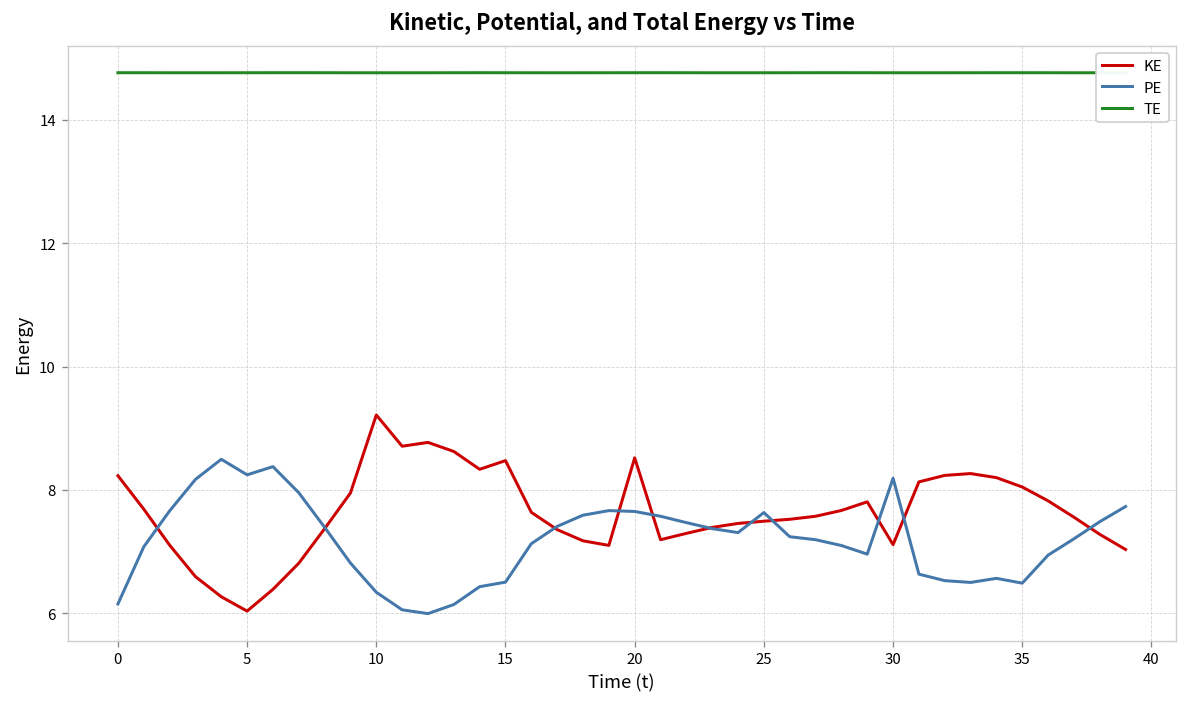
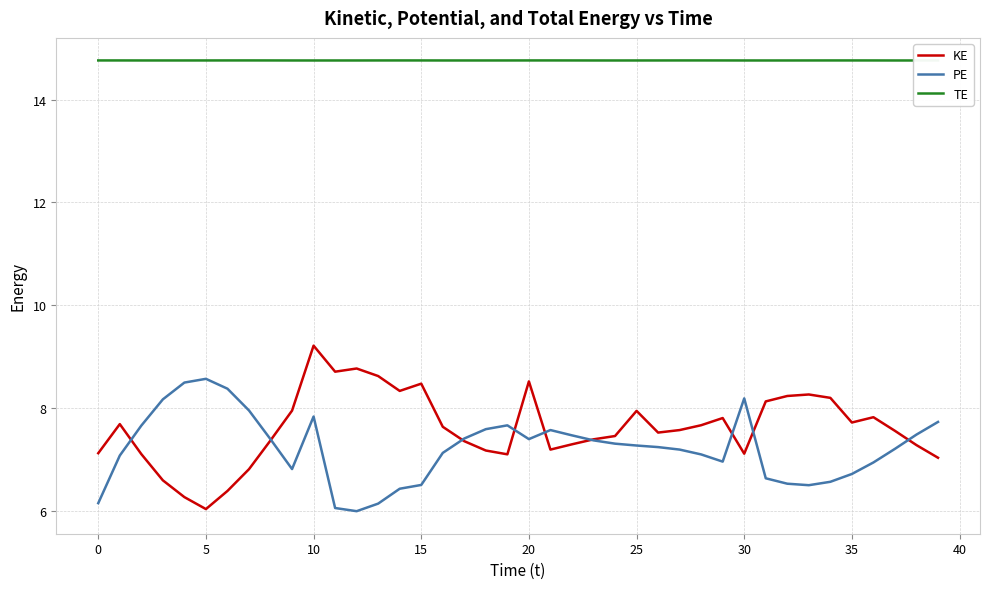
  {
    "KE": {
-     "0": 8.2,
+     "0": 7.1,
      "5": 6.0,
      "10": 9.2,
      "15": 8.5,
      "20": 8.5,
-     "25": 7.5,
+     "25": 7.9,
      "30": 7.1,
-     "35": 8.0
+     "35": 7.7
    },
    "PE": {
      "0": 6.1,
-     "5": 8.2,
-     "10": 6.3,
+     "5": 8.6,
+     "10": 7.8,
      "15": 6.5,
-     "20": 7.7,
-     "25": 7.6,
+     "20": 7.4,
+     "25": 7.3,
      "30": 8.2,
-     "35": 6.5
+     "35": 6.7
    },
    "TE": {
      "0": 14.8,
      "5": 14.8,
      "10": 14.8,
      "15": 14.8,
      "20": 14.8,
      "25": 14.8,
      "30": 14.8,
      "35": 14.8
    }
  }
